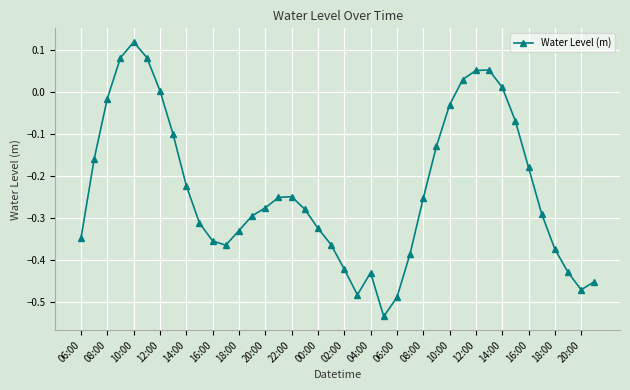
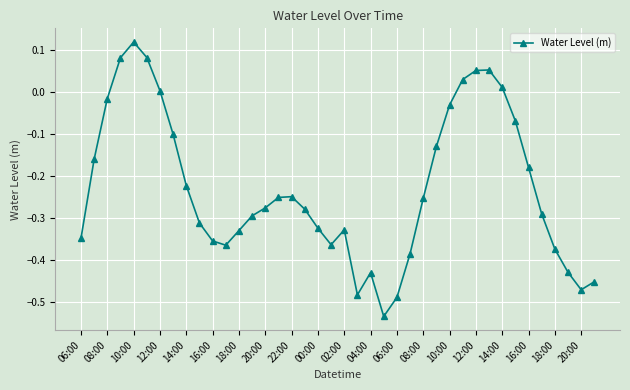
  {
    "22:00": -0.25,
    "00:00": -0.32,
-   "02:00": -0.42,
+   "02:00": -0.33,
    "04:00": -0.43
  }
